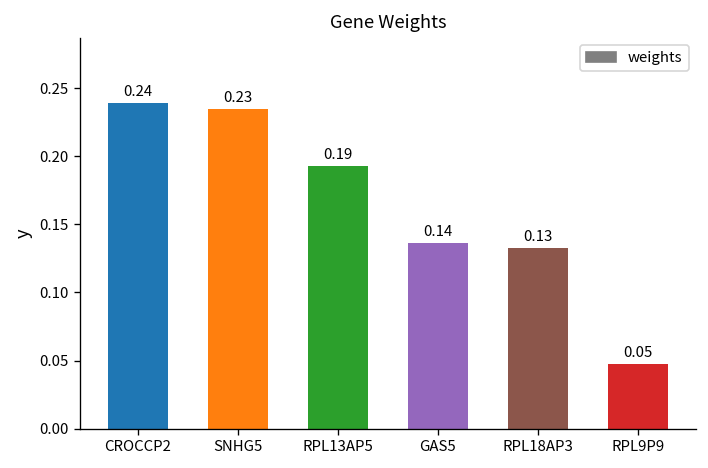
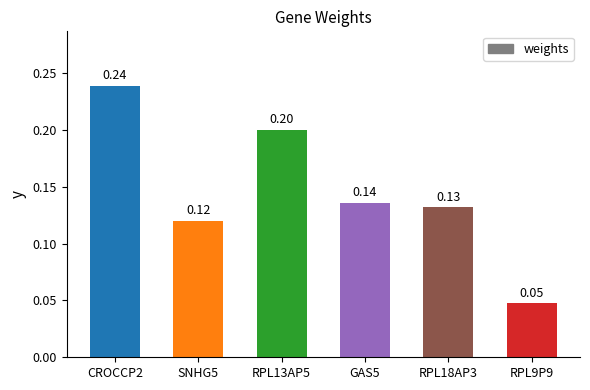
  {
    "CROCCP2": 0.24,
-   "SNHG5": 0.23,
-   "RPL13AP5": 0.19,
+   "SNHG5": 0.12,
+   "RPL13AP5": 0.20,
    "GAS5": 0.14,
    "RPL18AP3": 0.13,
    "RPL9P9": 0.05
  }
